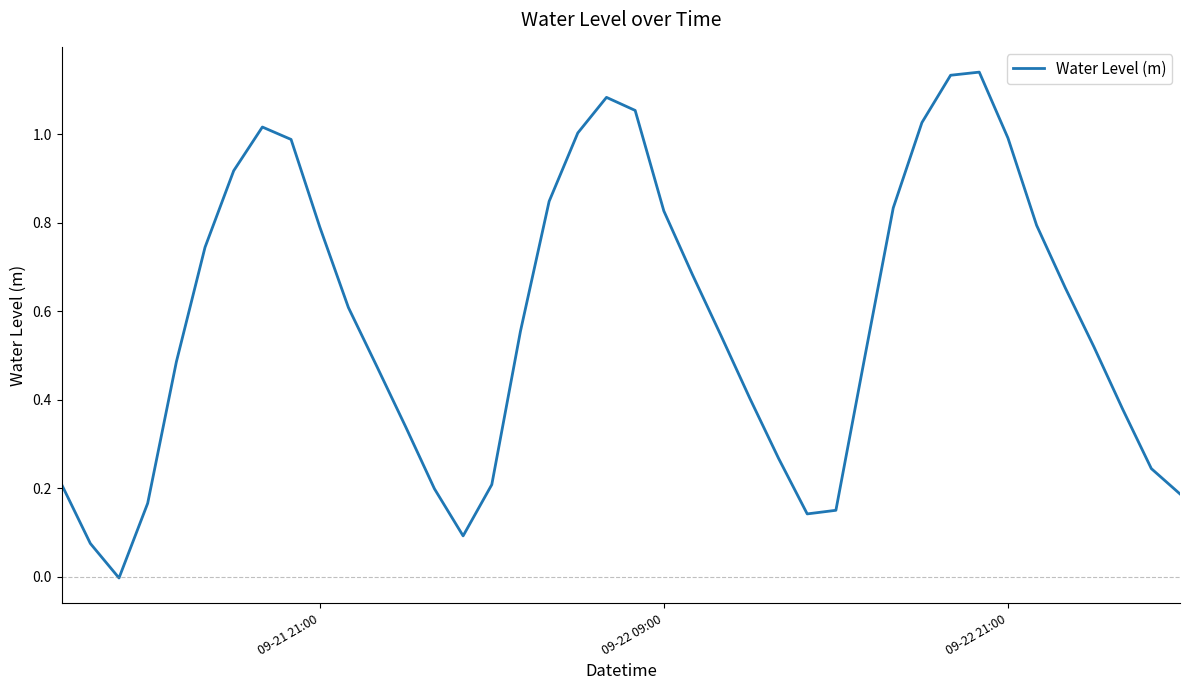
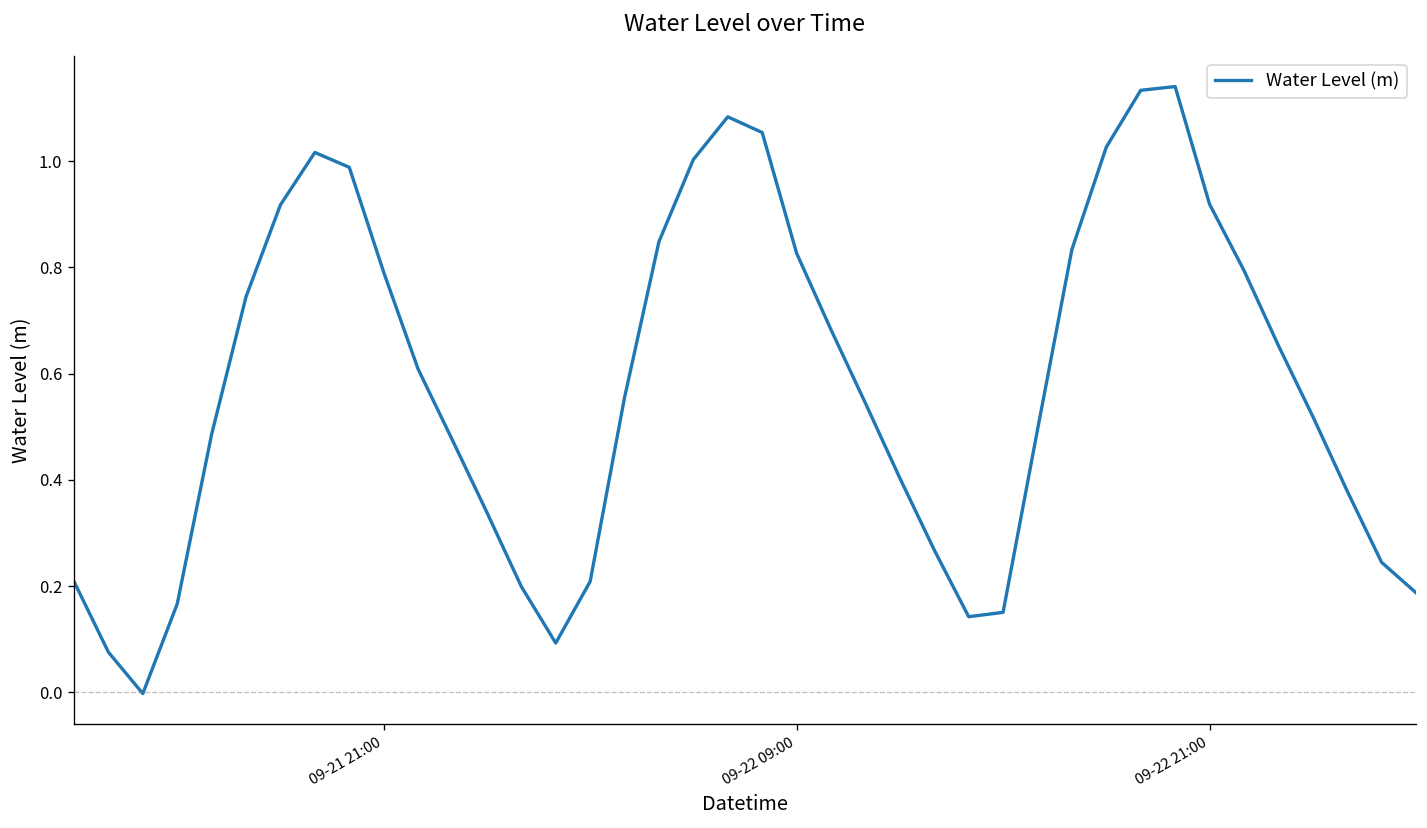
  {
    "09-21 21:00": 0.79,
    "09-22 09:00": 0.83,
-   "09-22 21:00": 0.99
+   "09-22 21:00": 0.92
  }
